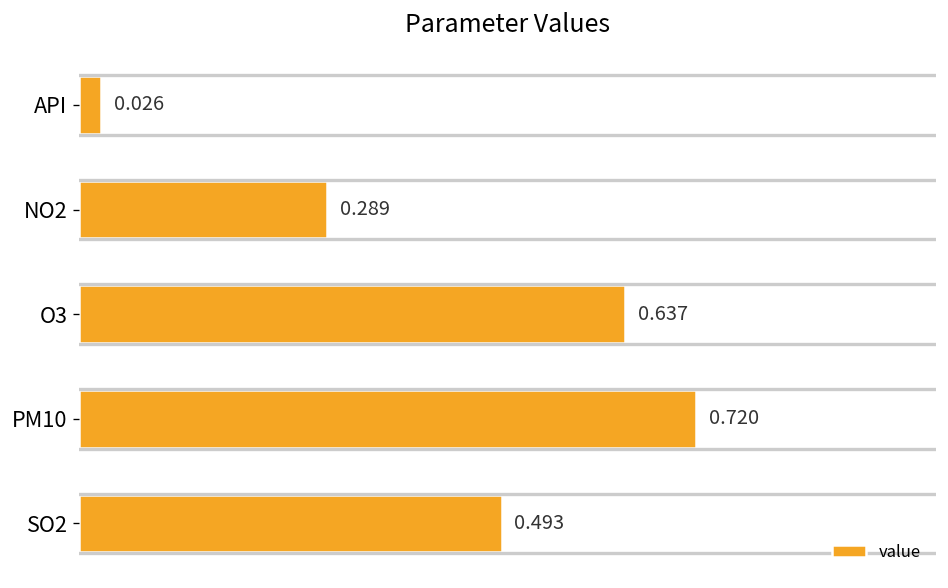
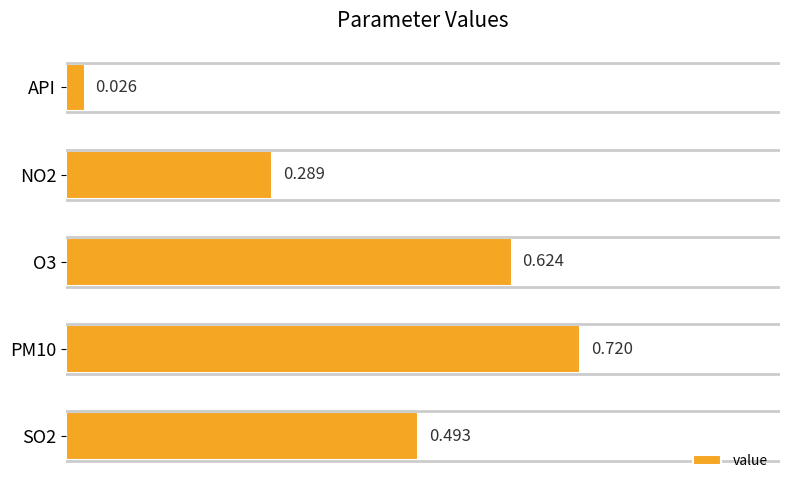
  {
    "API": 0.026,
    "NO2": 0.289,
-   "O3": 0.637,
+   "O3": 0.624,
    "PM10": 0.720,
    "SO2": 0.493
  }
